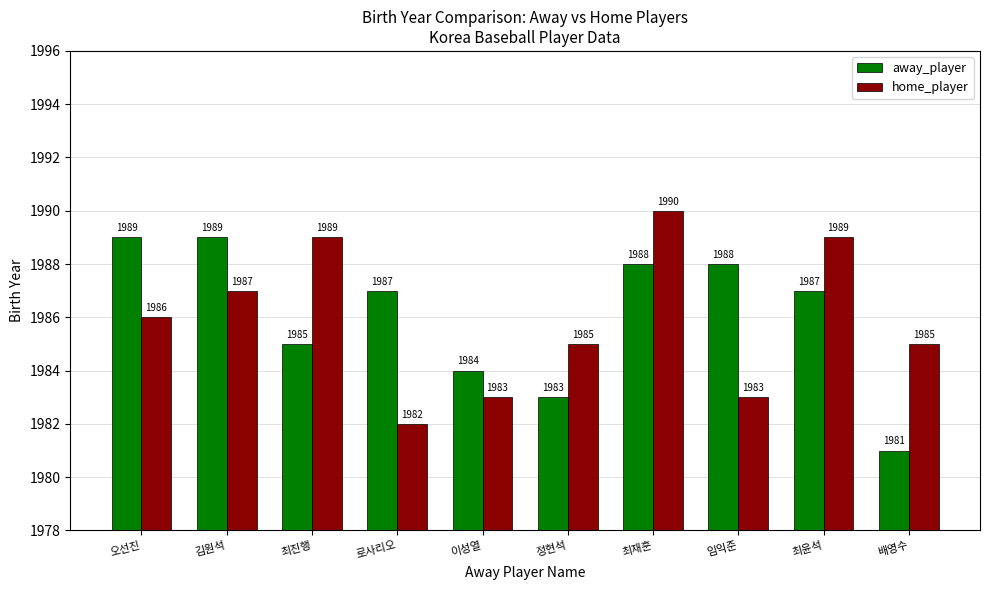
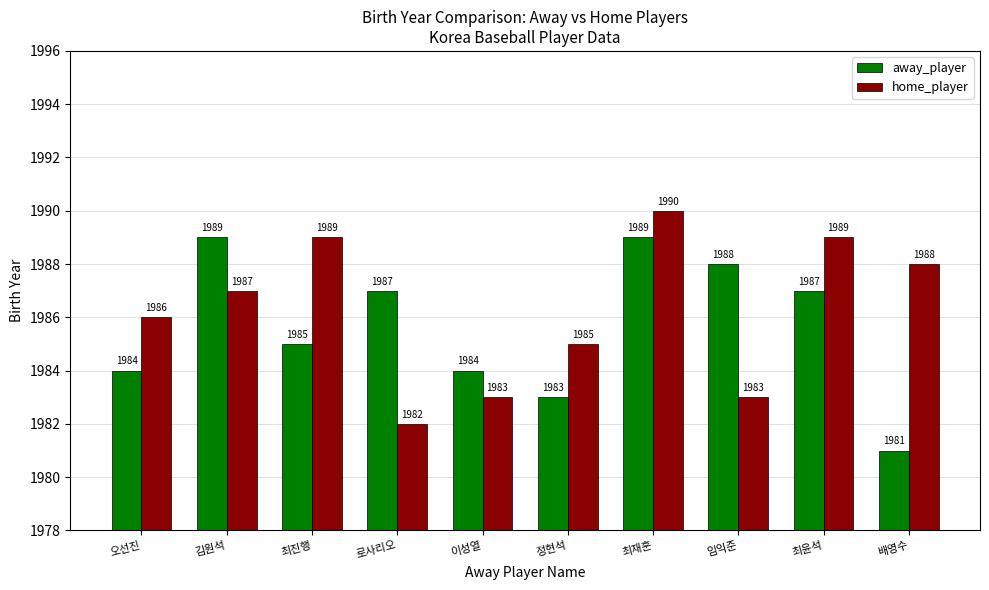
  {
    "away_player": {
-     "오선진": 1989,
+     "오선진": 1984,
      "김원석": 1989,
      "최진행": 1985,
      "로사리오": 1987,
      "이성열": 1984,
      "정현석": 1983,
-     "최재훈": 1988,
+     "최재훈": 1989,
      "임익준": 1988,
      "최윤석": 1987,
      "배영수": 1981
    },
    "home_player": {
      "오선진": 1986,
      "김원석": 1987,
      "최진행": 1989,
      "로사리오": 1982,
      "이성열": 1983,
      "정현석": 1985,
      "최재훈": 1990,
      "임익준": 1983,
      "최윤석": 1989,
-     "배영수": 1985
+     "배영수": 1988
    }
  }
